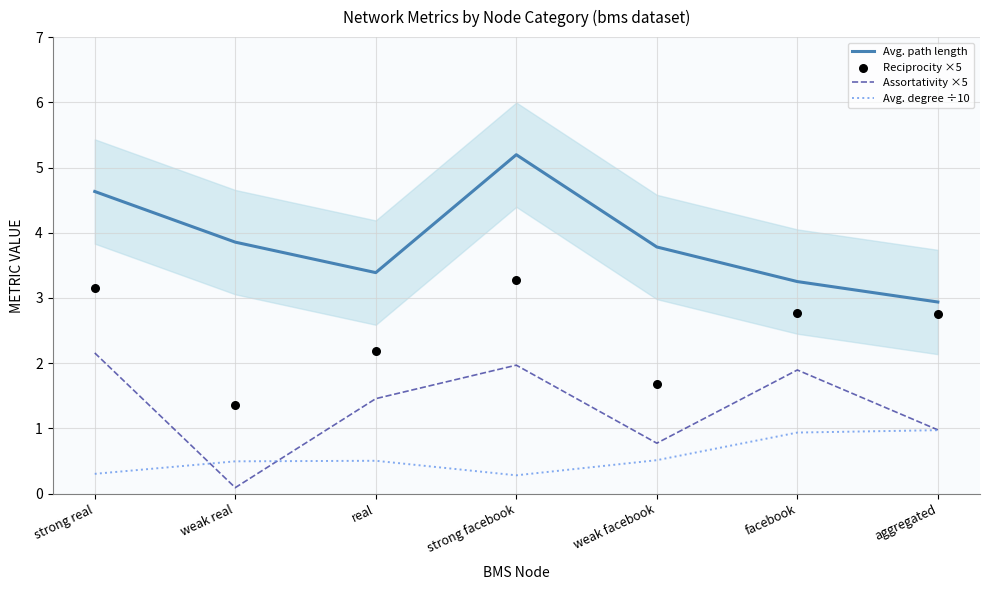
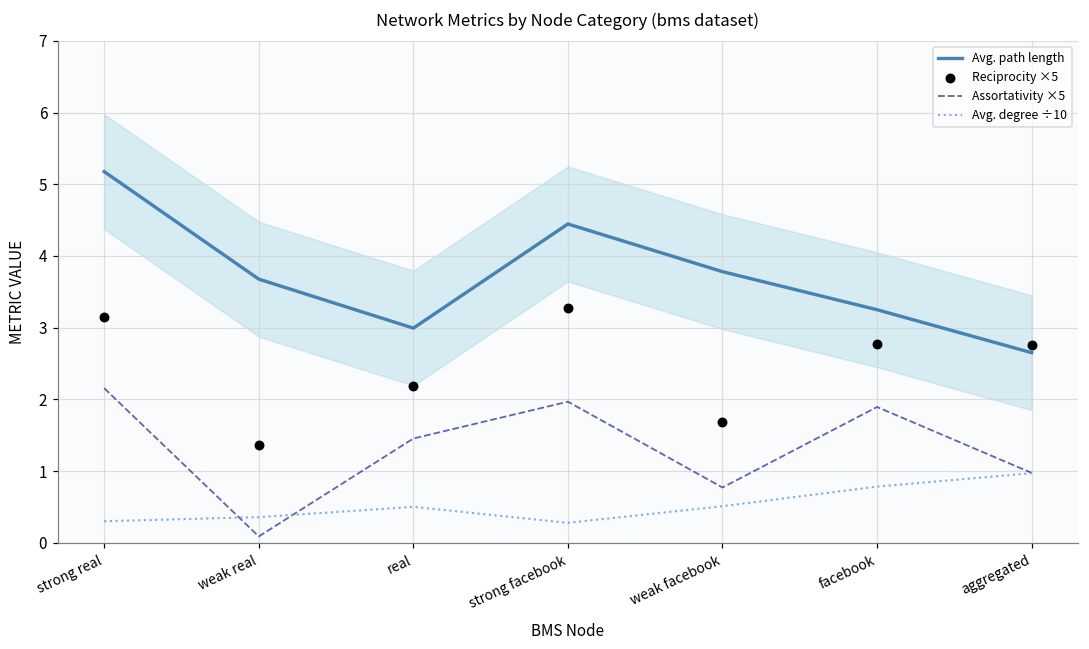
  {
    "Avg. path length": {
-     "strong real": 4.6,
-     "weak real": 3.9,
-     "real": 3.4,
-     "strong facebook": 5.2,
+     "strong real": 5.2,
+     "weak real": 3.7,
+     "real": 3.0,
+     "strong facebook": 4.4,
      "weak facebook": 3.8,
      "facebook": 3.3,
-     "aggregated": 2.9
+     "aggregated": 2.7
    },
    "Assortativity ×5": {
      "strong real": 2.2,
      "weak real": 0.1,
      "real": 1.5,
      "strong facebook": 2.0,
      "weak facebook": 0.8,
      "facebook": 1.9
    },
    "Avg. degree ÷10": {
      "strong real": 0.3,
-     "weak real": 0.5,
+     "weak real": 0.4,
      "real": 0.5,
      "strong facebook": 0.3,
      "weak facebook": 0.5,
-     "facebook": 0.9
+     "facebook": 0.8
    }
  }
